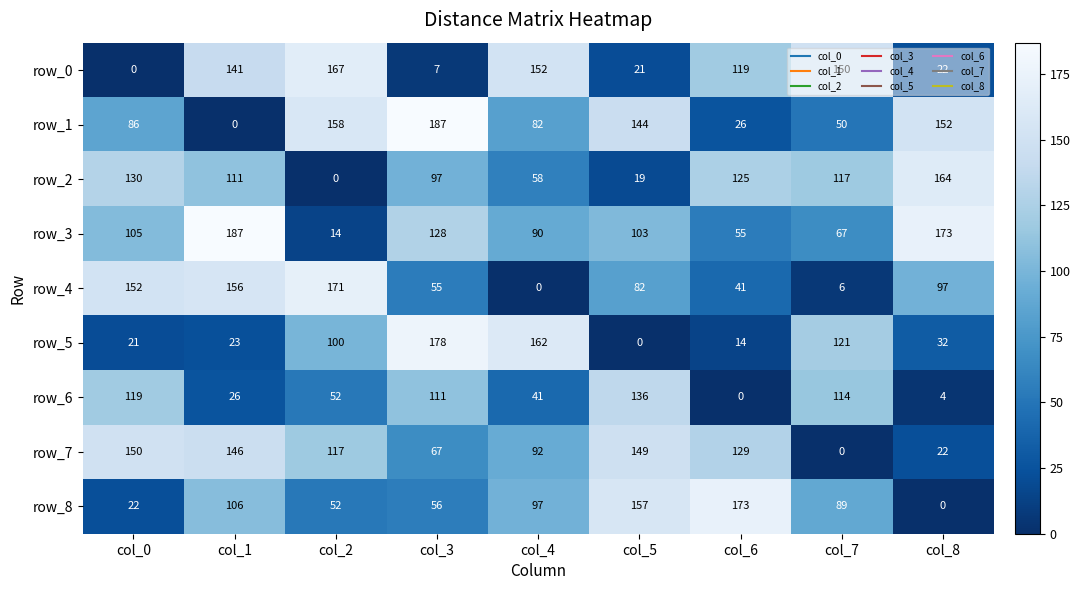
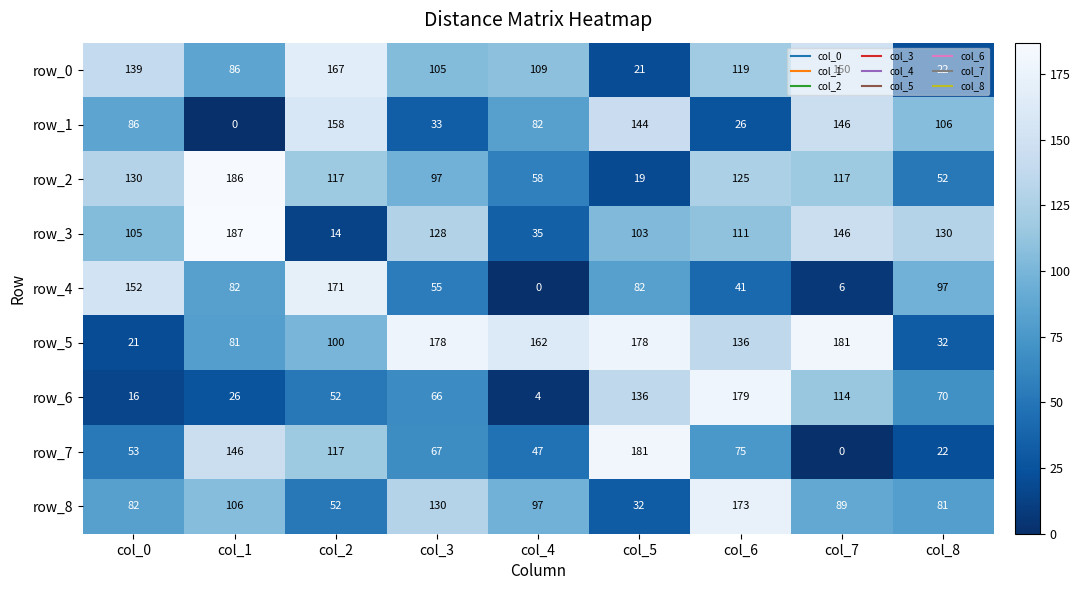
  {
    "row_0": {
-     "col_0": 0,
-     "col_1": 141,
+     "col_0": 139,
+     "col_1": 86,
      "col_2": 167,
-     "col_3": 7,
-     "col_4": 152,
+     "col_3": 105,
+     "col_4": 109,
      "col_5": 21,
      "col_6": 119
    },
    "row_1": {
      "col_0": 86,
      "col_1": 0,
      "col_2": 158,
-     "col_3": 187,
+     "col_3": 33,
      "col_4": 82,
      "col_5": 144,
      "col_6": 26,
-     "col_7": 50,
-     "col_8": 152
+     "col_7": 146,
+     "col_8": 106
    },
    "row_2": {
      "col_0": 130,
-     "col_1": 111,
-     "col_2": 0,
+     "col_1": 186,
+     "col_2": 117,
      "col_3": 97,
      "col_4": 58,
      "col_5": 19,
      "col_6": 125,
      "col_7": 117,
-     "col_8": 164
+     "col_8": 52
    },
    "row_3": {
      "col_0": 105,
      "col_1": 187,
      "col_2": 14,
      "col_3": 128,
-     "col_4": 90,
+     "col_4": 35,
      "col_5": 103,
-     "col_6": 55,
-     "col_7": 67,
-     "col_8": 173
+     "col_6": 111,
+     "col_7": 146,
+     "col_8": 130
    },
    "row_4": {
      "col_0": 152,
-     "col_1": 156,
+     "col_1": 82,
      "col_2": 171,
      "col_3": 55,
      "col_4": 0,
      "col_5": 82,
      "col_6": 41,
      "col_7": 6,
      "col_8": 97
    },
    "row_5": {
      "col_0": 21,
-     "col_1": 23,
+     "col_1": 81,
      "col_2": 100,
      "col_3": 178,
      "col_4": 162,
-     "col_5": 0,
-     "col_6": 14,
-     "col_7": 121,
+     "col_5": 178,
+     "col_6": 136,
+     "col_7": 181,
      "col_8": 32
    },
    "row_6": {
-     "col_0": 119,
+     "col_0": 16,
      "col_1": 26,
      "col_2": 52,
-     "col_3": 111,
-     "col_4": 41,
+     "col_3": 66,
+     "col_4": 4,
      "col_5": 136,
-     "col_6": 0,
+     "col_6": 179,
      "col_7": 114,
-     "col_8": 4
+     "col_8": 70
    },
    "row_7": {
-     "col_0": 150,
+     "col_0": 53,
      "col_1": 146,
      "col_2": 117,
      "col_3": 67,
-     "col_4": 92,
-     "col_5": 149,
-     "col_6": 129,
+     "col_4": 47,
+     "col_5": 181,
+     "col_6": 75,
      "col_7": 0,
      "col_8": 22
    },
    "row_8": {
-     "col_0": 22,
+     "col_0": 82,
      "col_1": 106,
      "col_2": 52,
-     "col_3": 56,
+     "col_3": 130,
      "col_4": 97,
-     "col_5": 157,
+     "col_5": 32,
      "col_6": 173,
      "col_7": 89,
-     "col_8": 0
+     "col_8": 81
    }
  }
